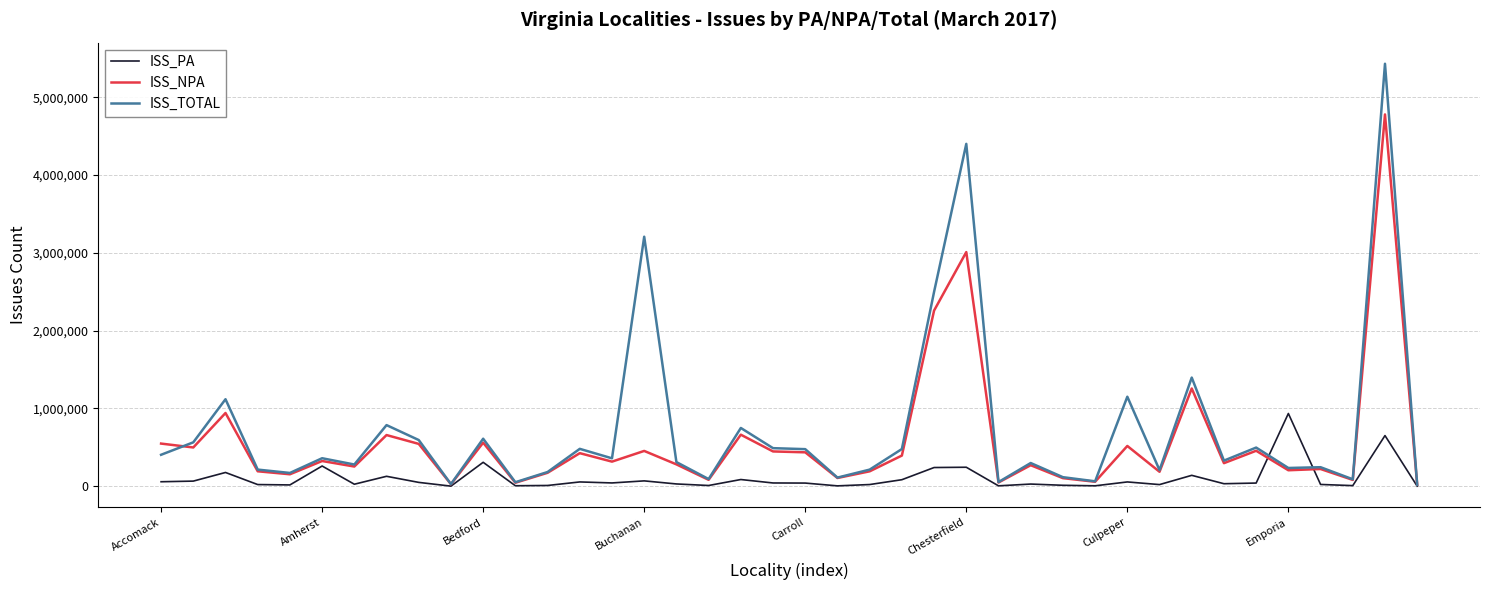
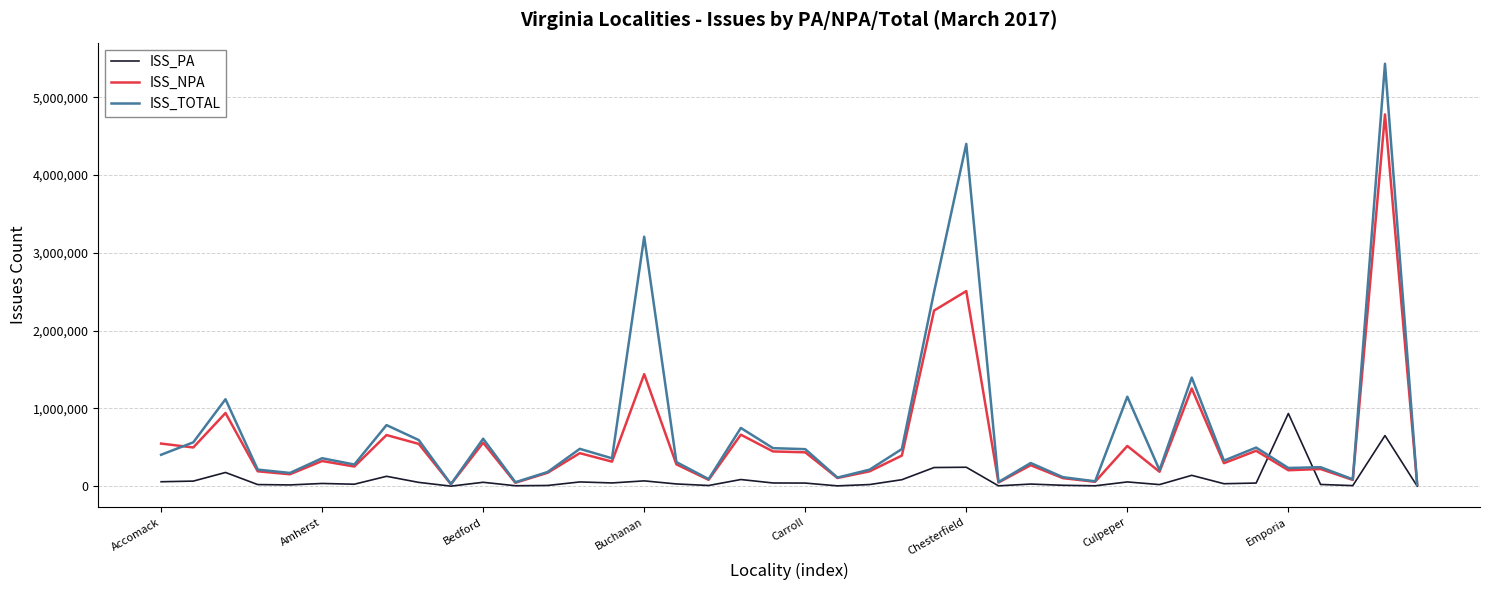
  {
    "ISS_PA": {
      "Accomack": "100,000",
-     "Amherst": "300,000",
-     "Bedford": "300,000",
+     "Amherst": "0",
+     "Bedford": "100,000",
      "Buchanan": "100,000",
      "Carroll": "0",
      "Chesterfield": "200,000",
      "Culpeper": "100,000",
      "Emporia": "900,000"
    },
    "ISS_NPA": {
      "Accomack": "500,000",
      "Amherst": "300,000",
      "Bedford": "600,000",
-     "Buchanan": "500,000",
+     "Buchanan": "1,400,000",
      "Carroll": "400,000",
-     "Chesterfield": "3,000,000",
+     "Chesterfield": "2,500,000",
      "Culpeper": "500,000"
    },
    "ISS_TOTAL": {
      "Accomack": "400,000",
      "Amherst": "400,000",
      "Bedford": "600,000",
      "Buchanan": "3,200,000",
      "Carroll": "500,000",
      "Chesterfield": "4,400,000",
      "Culpeper": "1,200,000"
    }
  }
